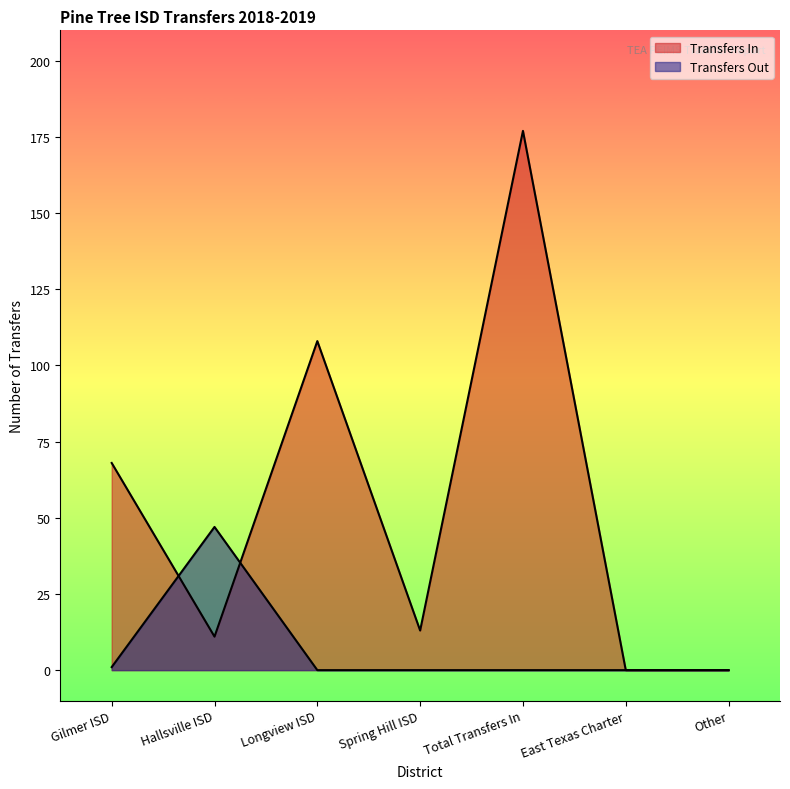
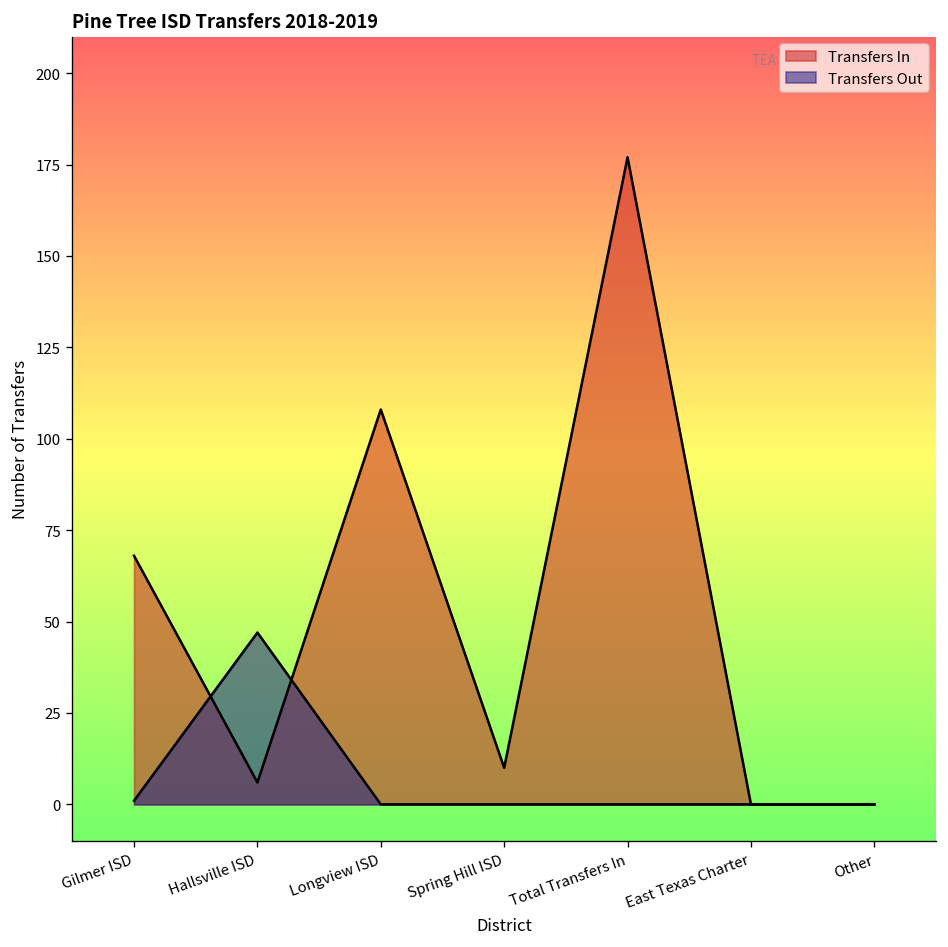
  {
    "Transfers In": {
      "Gilmer ISD": 68,
-     "Hallsville ISD": 11,
+     "Hallsville ISD": 6,
      "Longview ISD": 108,
-     "Spring Hill ISD": 13,
+     "Spring Hill ISD": 10,
      "Total Transfers In": 177
    },
    "Transfers Out": {
      "Gilmer ISD": 1,
      "Hallsville ISD": 47,
      "Longview ISD": 0,
      "Spring Hill ISD": 0,
      "Total Transfers In": 0
    }
  }
